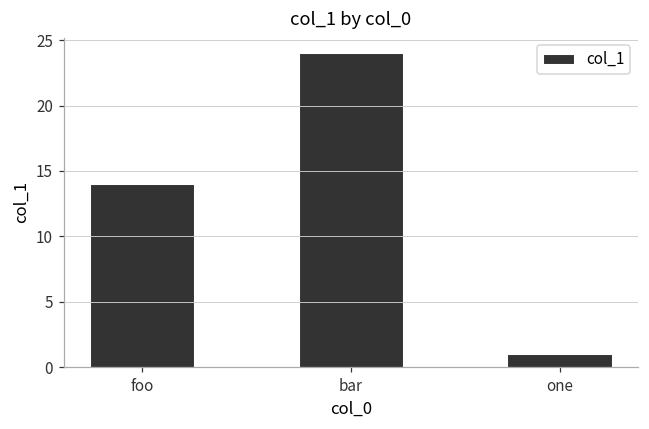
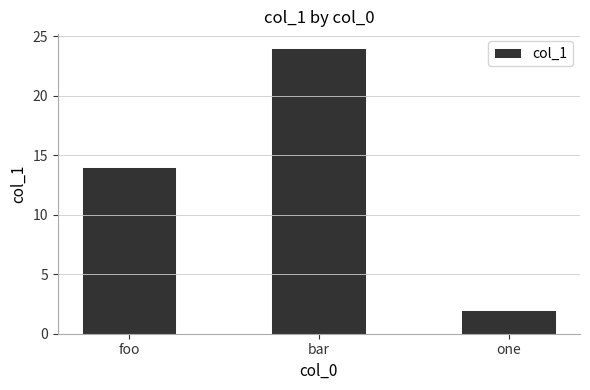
  {
    "foo": 14,
    "bar": 24,
-   "one": 1
+   "one": 2
  }
